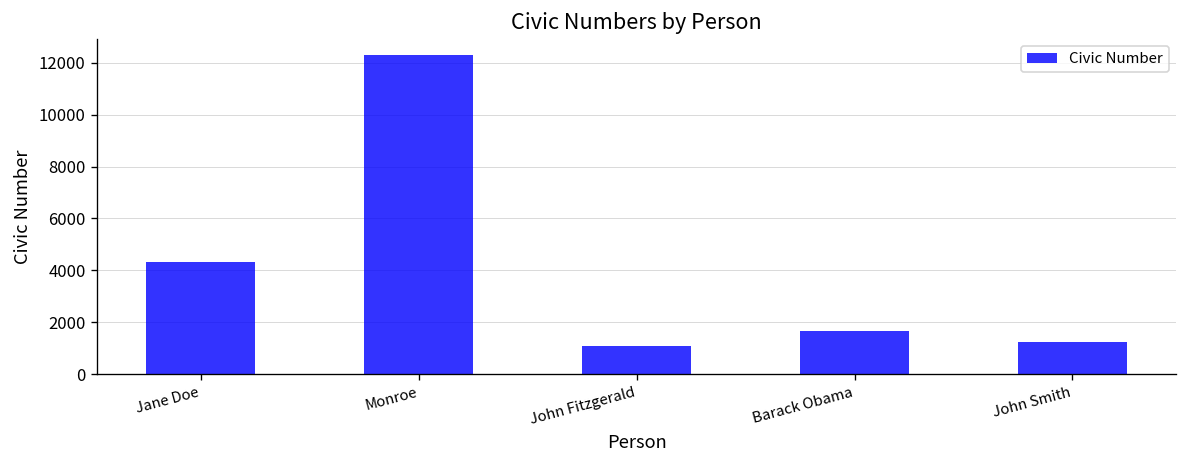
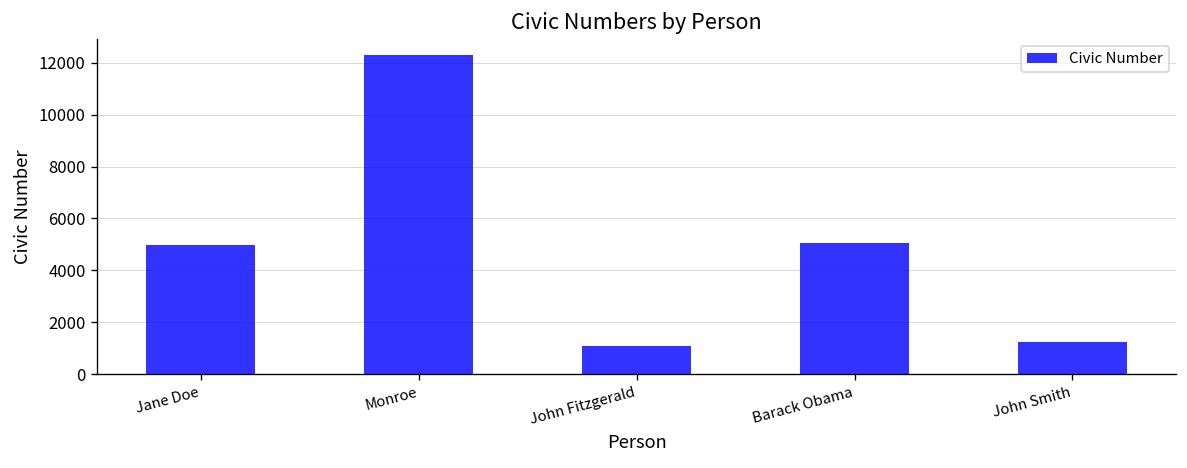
  {
-   "Jane Doe": 4300,
+   "Jane Doe": 5000,
    "Monroe": 12300,
    "John Fitzgerald": 1100,
-   "Barack Obama": 1700,
+   "Barack Obama": 5000,
    "John Smith": 1200
  }
